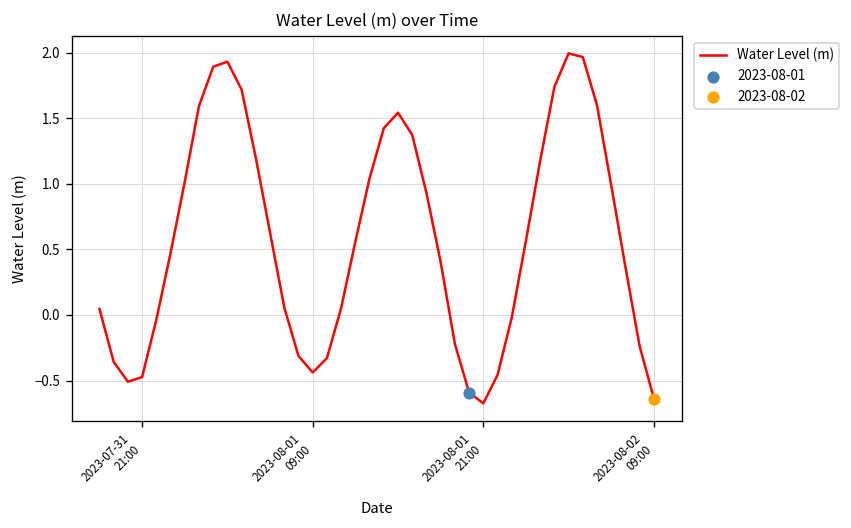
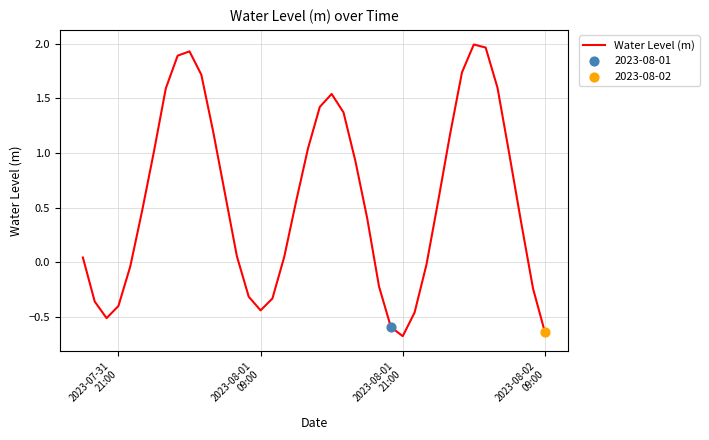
  {
    "Water Level (m)": {
-     "2023-07-31 21:00": -0.47,
+     "2023-07-31 21:00": -0.40,
      "2023-08-01 09:00": -0.44,
      "2023-08-01 21:00": -0.67
    }
  }
